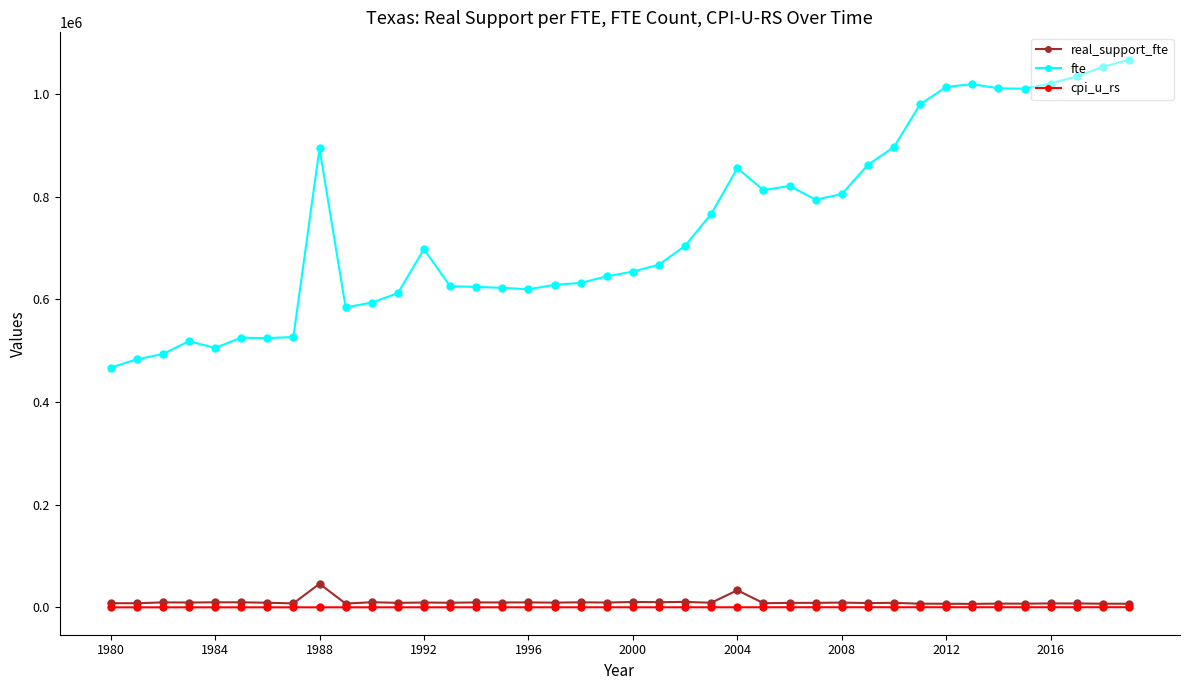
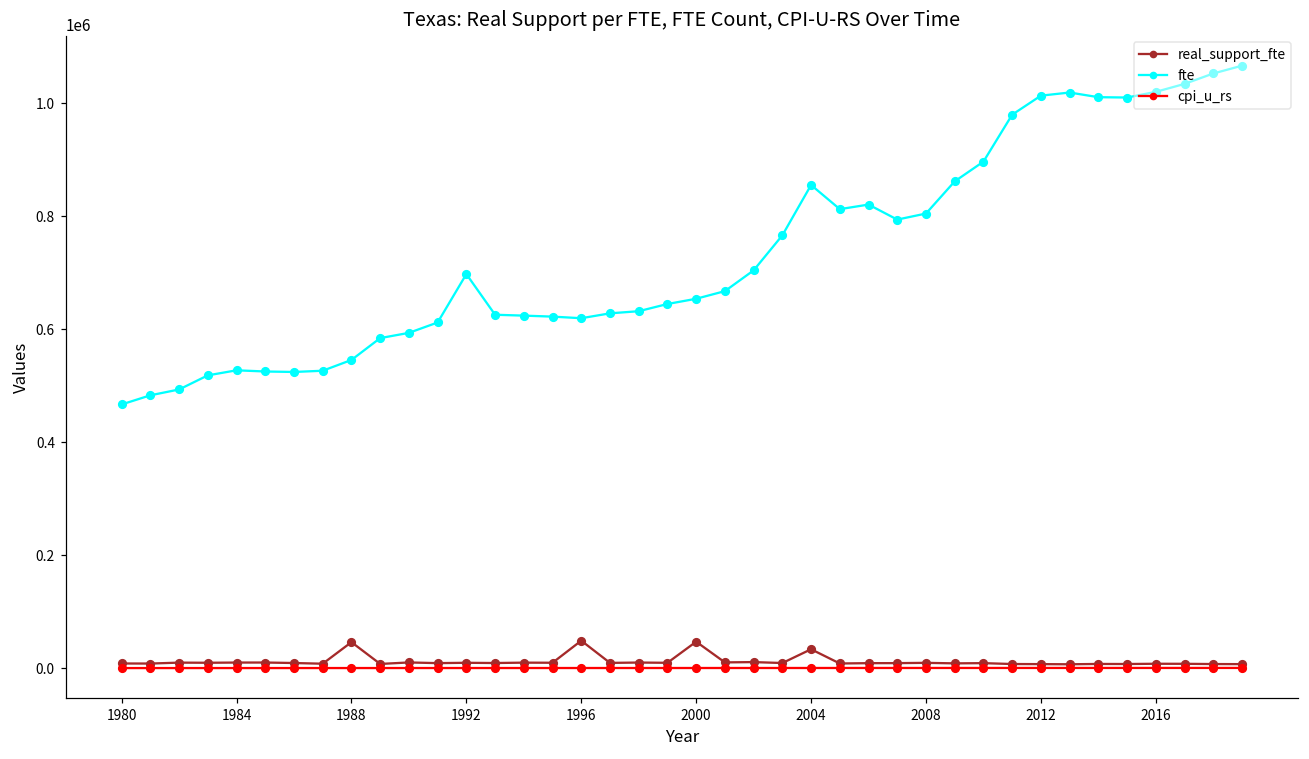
  {
    "real_support_fte": {
      "1980": 10000,
      "1984": 10000,
      "1988": 50000,
      "1992": 10000,
-     "1996": 10000,
-     "2000": 10000,
+     "1996": 50000,
+     "2000": 50000,
      "2004": 30000,
      "2008": 10000,
      "2012": 10000,
      "2016": 10000
    },
    "fte": {
      "1980": 470000,
-     "1984": 510000,
-     "1988": 890000,
+     "1984": 530000,
+     "1988": 550000,
      "1992": 700000,
      "1996": 620000,
      "2000": 650000,
      "2004": 860000,
      "2008": 800000,
      "2012": 1010000
    },
    "cpi_u_rs": {
      "1980": 0,
      "1984": 0,
      "1988": 0,
      "1992": 0,
      "1996": 0,
      "2000": 0,
      "2004": 0,
      "2008": 0,
      "2012": 0,
      "2016": 0
    }
  }
